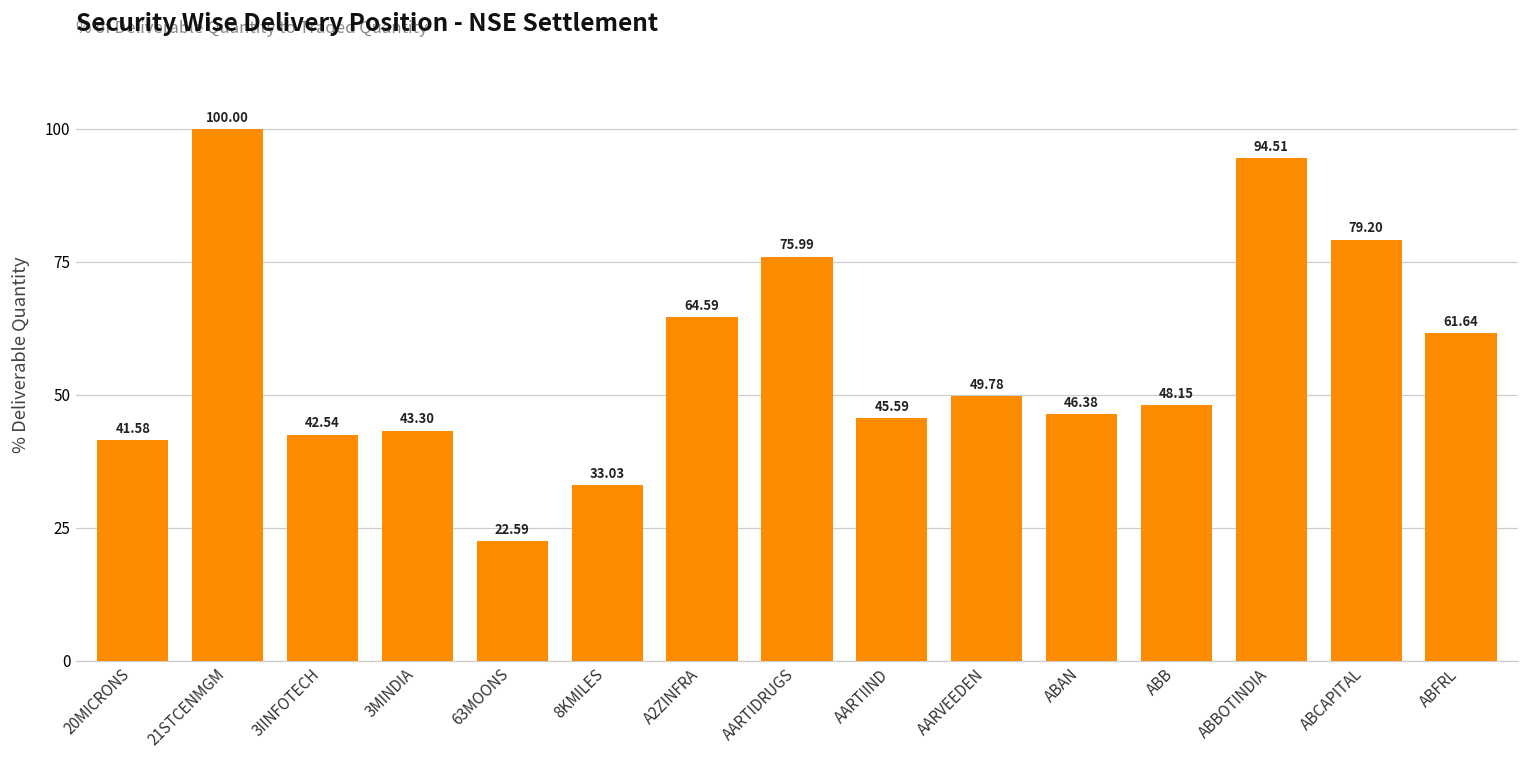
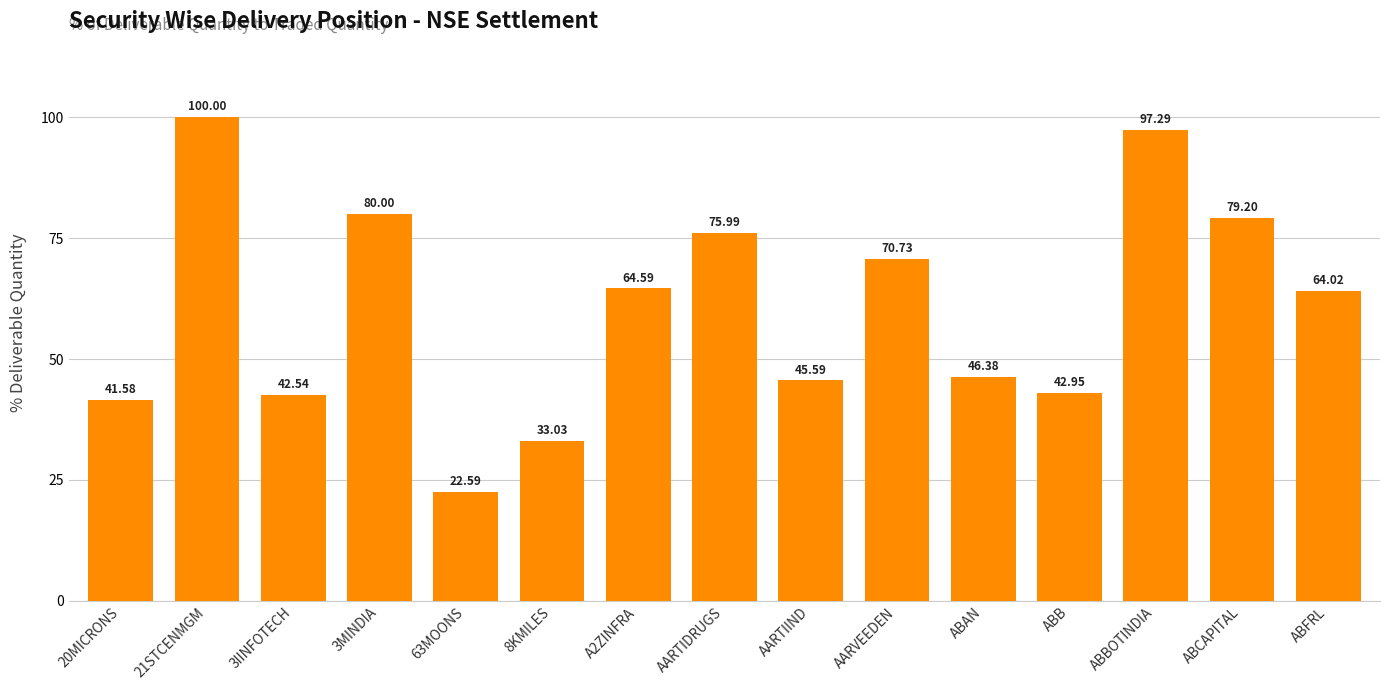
  {
    "20MICRONS": 41.58,
    "21STCENMGM": 100.00,
    "3IINFOTECH": 42.54,
-   "3MINDIA": 43.30,
+   "3MINDIA": 80.00,
    "63MOONS": 22.59,
    "8KMILES": 33.03,
    "A2ZINFRA": 64.59,
    "AARTIDRUGS": 75.99,
    "AARTIIND": 45.59,
-   "AARVEEDEN": 49.78,
+   "AARVEEDEN": 70.73,
    "ABAN": 46.38,
-   "ABB": 48.15,
-   "ABBOTINDIA": 94.51,
+   "ABB": 42.95,
+   "ABBOTINDIA": 97.29,
    "ABCAPITAL": 79.20,
-   "ABFRL": 61.64
+   "ABFRL": 64.02
  }
